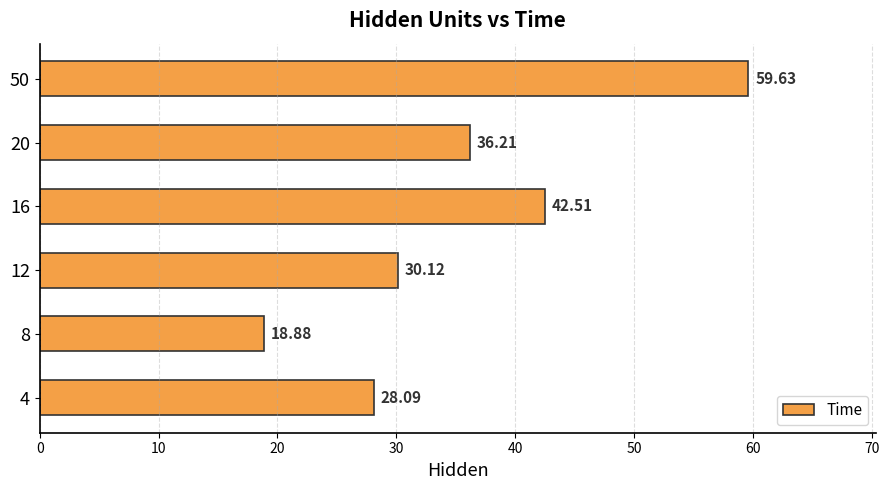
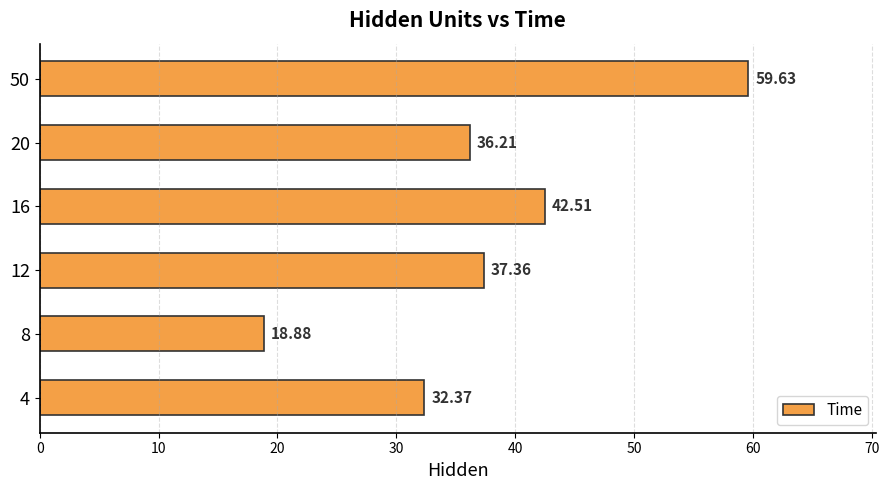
  {
    "50": 59.63,
    "20": 36.21,
    "16": 42.51,
-   "12": 30.12,
+   "12": 37.36,
    "8": 18.88,
-   "4": 28.09
+   "4": 32.37
  }
